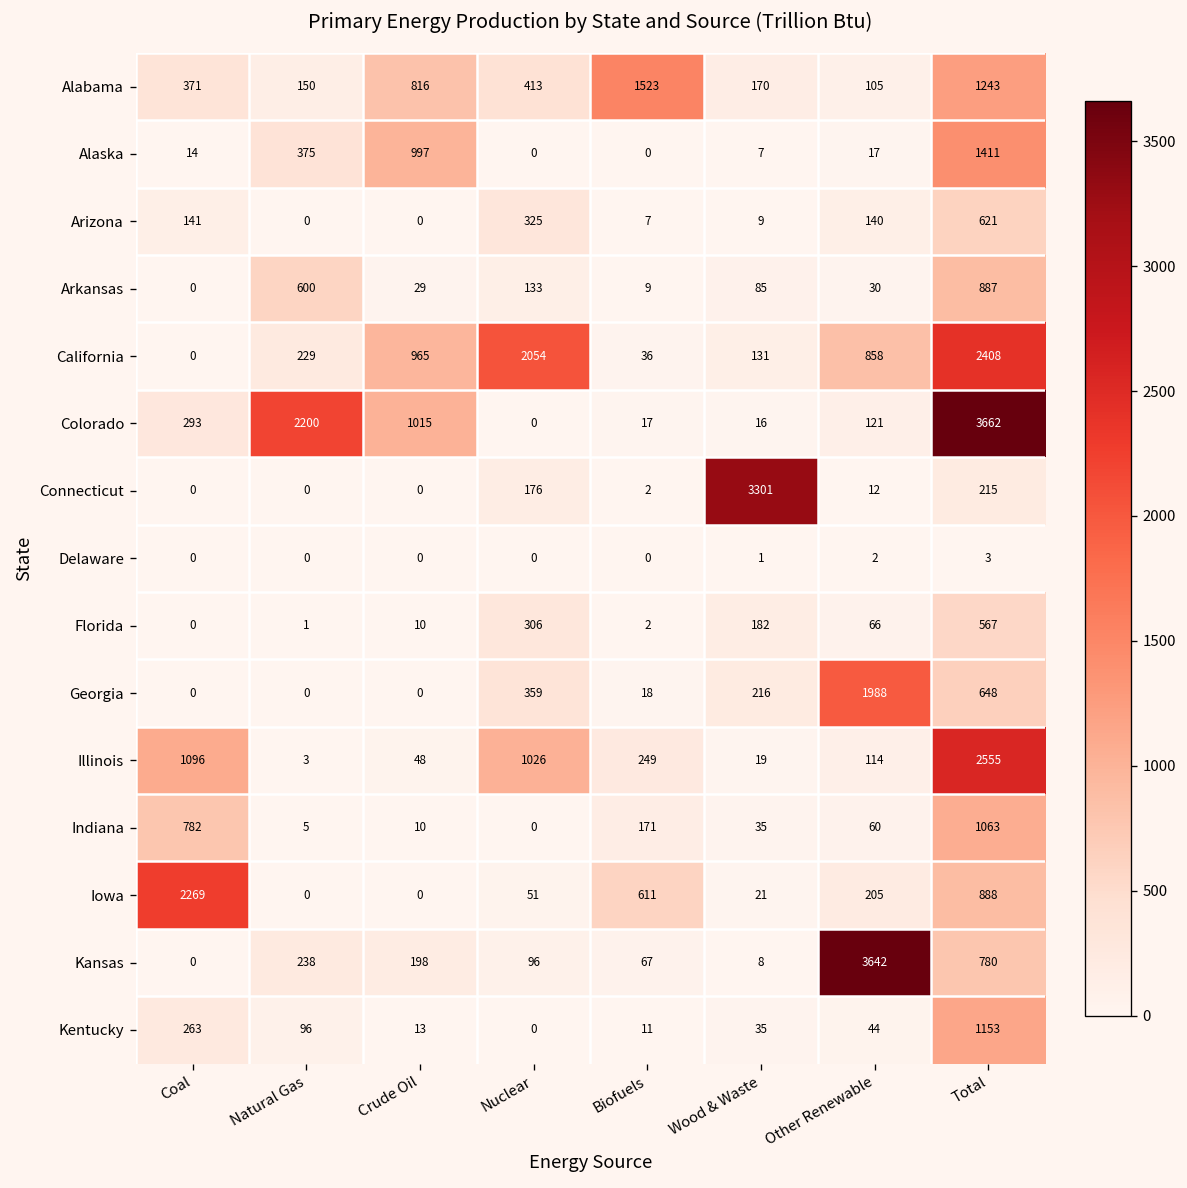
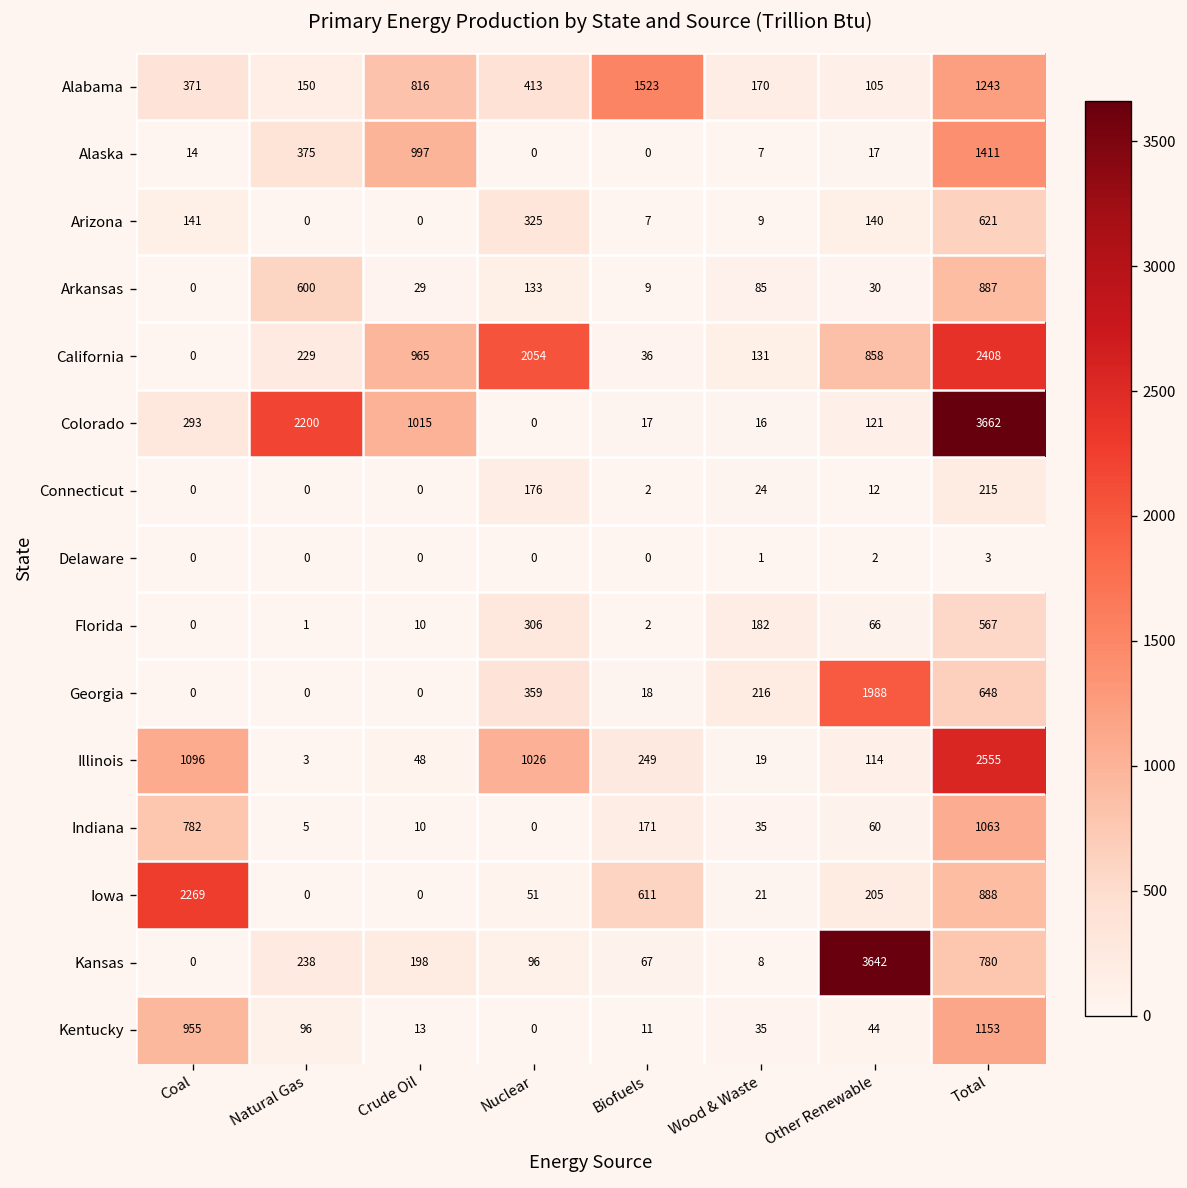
  {
    "Alabama": {
      "Coal": 371,
      "Natural Gas": 150,
      "Crude Oil": 816,
      "Nuclear": 413,
      "Biofuels": 1523,
      "Wood & Waste": 170,
      "Other Renewable": 105,
      "Total": 1243
    },
    "Alaska": {
      "Coal": 14,
      "Natural Gas": 375,
      "Crude Oil": 997,
      "Nuclear": 0,
      "Biofuels": 0,
      "Wood & Waste": 7,
      "Other Renewable": 17,
      "Total": 1411
    },
    "Arizona": {
      "Coal": 141,
      "Natural Gas": 0,
      "Crude Oil": 0,
      "Nuclear": 325,
      "Biofuels": 7,
      "Wood & Waste": 9,
      "Other Renewable": 140,
      "Total": 621
    },
    "Arkansas": {
      "Coal": 0,
      "Natural Gas": 600,
      "Crude Oil": 29,
      "Nuclear": 133,
      "Biofuels": 9,
      "Wood & Waste": 85,
      "Other Renewable": 30,
      "Total": 887
    },
    "California": {
      "Coal": 0,
      "Natural Gas": 229,
      "Crude Oil": 965,
      "Nuclear": 2054,
      "Biofuels": 36,
      "Wood & Waste": 131,
      "Other Renewable": 858,
      "Total": 2408
    },
    "Colorado": {
      "Coal": 293,
      "Natural Gas": 2200,
      "Crude Oil": 1015,
      "Nuclear": 0,
      "Biofuels": 17,
      "Wood & Waste": 16,
      "Other Renewable": 121,
      "Total": 3662
    },
    "Connecticut": {
      "Coal": 0,
      "Natural Gas": 0,
      "Crude Oil": 0,
      "Nuclear": 176,
      "Biofuels": 2,
-     "Wood & Waste": 3301,
+     "Wood & Waste": 24,
      "Other Renewable": 12,
      "Total": 215
    },
    "Delaware": {
      "Coal": 0,
      "Natural Gas": 0,
      "Crude Oil": 0,
      "Nuclear": 0,
      "Biofuels": 0,
      "Wood & Waste": 1,
      "Other Renewable": 2,
      "Total": 3
    },
    "Florida": {
      "Coal": 0,
      "Natural Gas": 1,
      "Crude Oil": 10,
      "Nuclear": 306,
      "Biofuels": 2,
      "Wood & Waste": 182,
      "Other Renewable": 66,
      "Total": 567
    },
    "Georgia": {
      "Coal": 0,
      "Natural Gas": 0,
      "Crude Oil": 0,
      "Nuclear": 359,
      "Biofuels": 18,
      "Wood & Waste": 216,
      "Other Renewable": 1988,
      "Total": 648
    },
    "Illinois": {
      "Coal": 1096,
      "Natural Gas": 3,
      "Crude Oil": 48,
      "Nuclear": 1026,
      "Biofuels": 249,
      "Wood & Waste": 19,
      "Other Renewable": 114,
      "Total": 2555
    },
    "Indiana": {
      "Coal": 782,
      "Natural Gas": 5,
      "Crude Oil": 10,
      "Nuclear": 0,
      "Biofuels": 171,
      "Wood & Waste": 35,
      "Other Renewable": 60,
      "Total": 1063
    },
    "Iowa": {
      "Coal": 2269,
      "Natural Gas": 0,
      "Crude Oil": 0,
      "Nuclear": 51,
      "Biofuels": 611,
      "Wood & Waste": 21,
      "Other Renewable": 205,
      "Total": 888
    },
    "Kansas": {
      "Coal": 0,
      "Natural Gas": 238,
      "Crude Oil": 198,
      "Nuclear": 96,
      "Biofuels": 67,
      "Wood & Waste": 8,
      "Other Renewable": 3642,
      "Total": 780
    },
    "Kentucky": {
-     "Coal": 263,
+     "Coal": 955,
      "Natural Gas": 96,
      "Crude Oil": 13,
      "Nuclear": 0,
      "Biofuels": 11,
      "Wood & Waste": 35,
      "Other Renewable": 44,
      "Total": 1153
    }
  }
